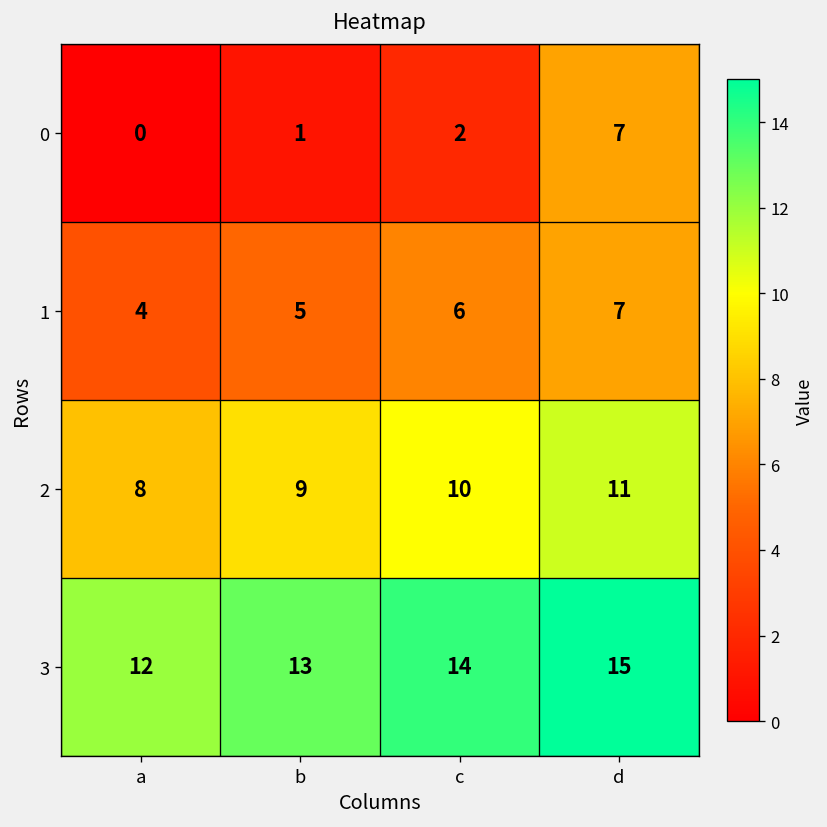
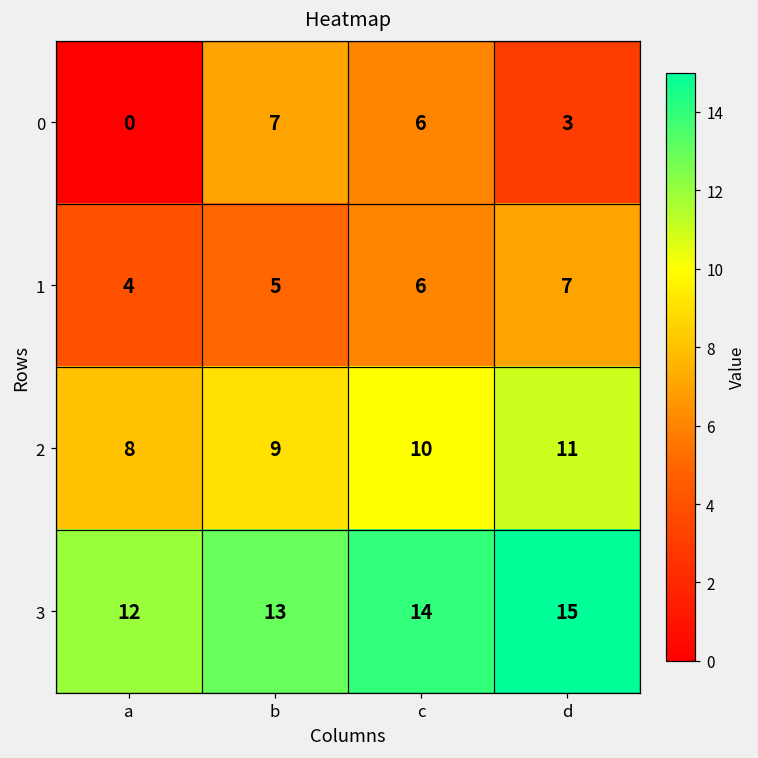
  {
    "0": {
      "a": 0,
-     "b": 1,
-     "c": 2,
-     "d": 7
+     "b": 7,
+     "c": 6,
+     "d": 3
    },
    "1": {
      "a": 4,
      "b": 5,
      "c": 6,
      "d": 7
    },
    "2": {
      "a": 8,
      "b": 9,
      "c": 10,
      "d": 11
    },
    "3": {
      "a": 12,
      "b": 13,
      "c": 14,
      "d": 15
    }
  }
